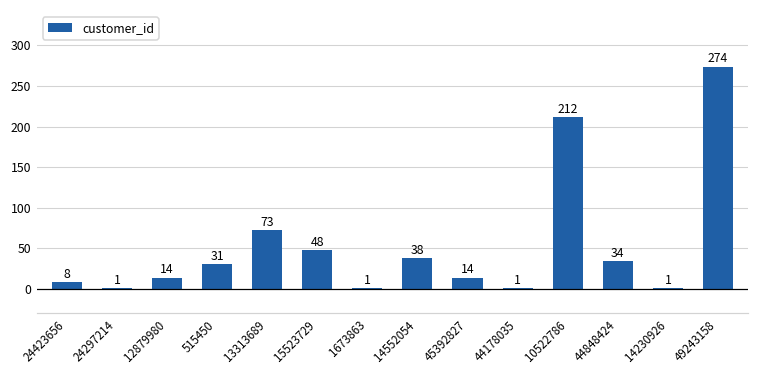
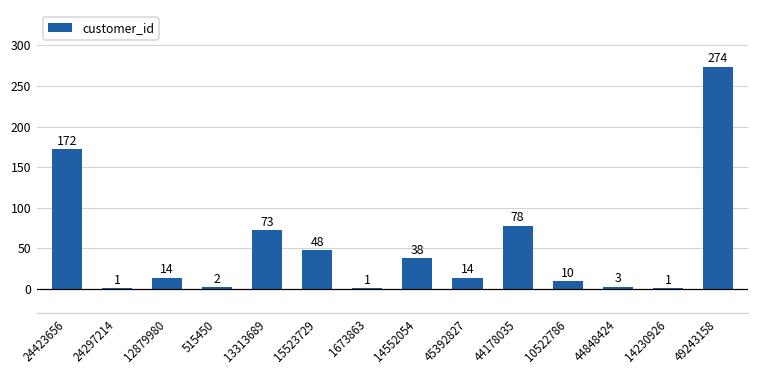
  {
-   "24423656": 8,
+   "24423656": 172,
    "24297214": 1,
    "12879980": 14,
-   "515450": 31,
+   "515450": 2,
    "13313689": 73,
    "15523729": 48,
    "1673863": 1,
    "14552054": 38,
    "45392827": 14,
-   "44178035": 1,
-   "10522786": 212,
-   "44848424": 34,
+   "44178035": 78,
+   "10522786": 10,
+   "44848424": 3,
    "14230926": 1,
    "49243158": 274
  }
